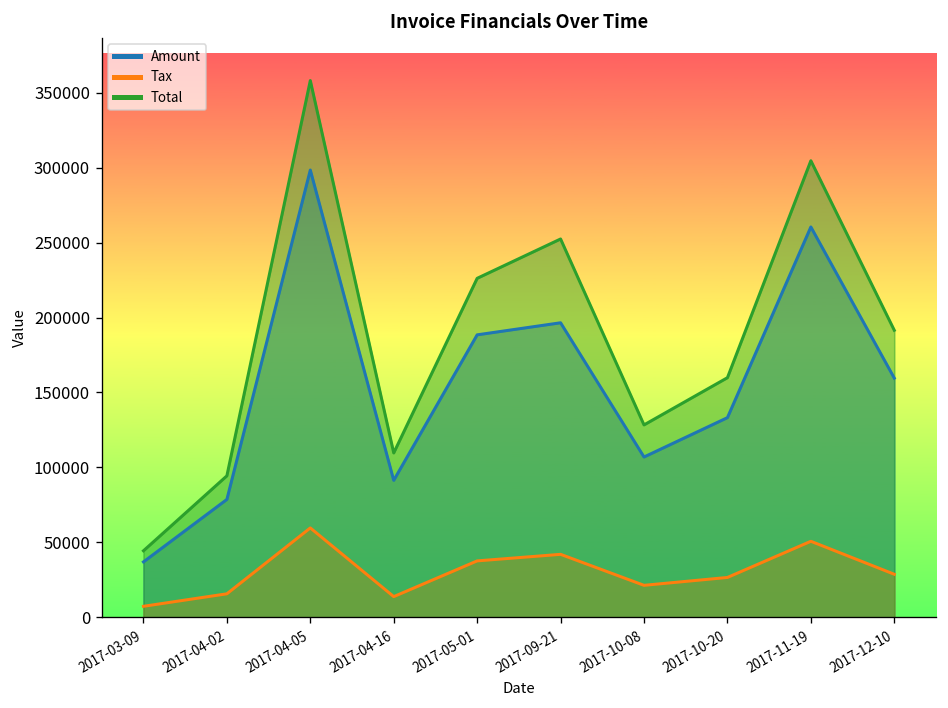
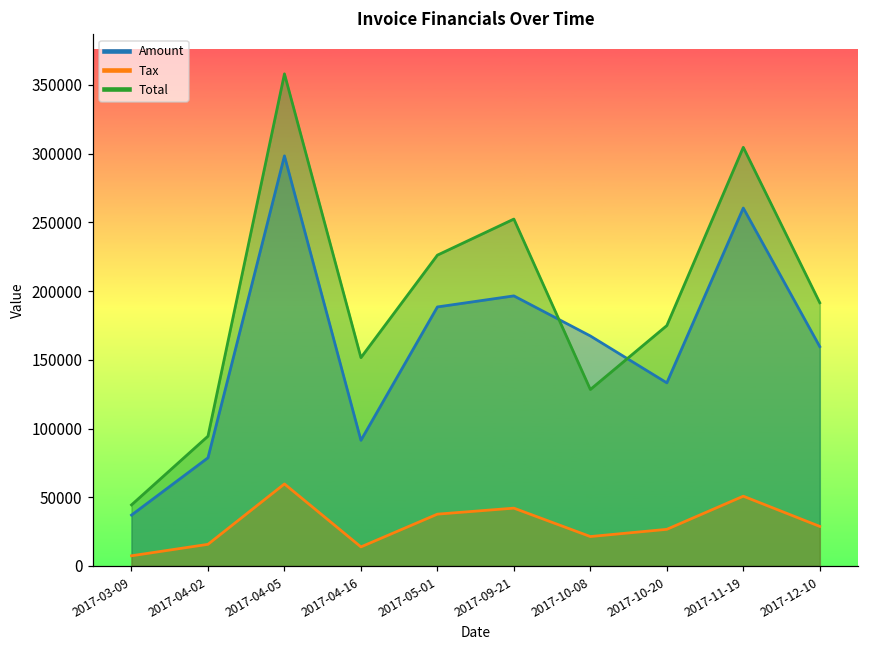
  {
    "Amount": {
      "2017-03-09": 37000,
      "2017-04-02": 79000,
      "2017-04-05": 298000,
      "2017-04-16": 91000,
      "2017-05-01": 188000,
      "2017-09-21": 196000,
-     "2017-10-08": 107000,
+     "2017-10-08": 167000,
      "2017-10-20": 133000,
      "2017-11-19": 260000,
      "2017-12-10": 160000
    },
    "Tax": {
      "2017-03-09": 7000,
      "2017-04-02": 16000,
      "2017-04-05": 60000,
      "2017-04-16": 14000,
      "2017-05-01": 38000,
      "2017-09-21": 42000,
      "2017-10-08": 21000,
      "2017-10-20": 27000,
      "2017-11-19": 51000,
      "2017-12-10": 29000
    },
    "Total": {
      "2017-03-09": 44000,
      "2017-04-02": 94000,
      "2017-04-05": 358000,
-     "2017-04-16": 110000,
+     "2017-04-16": 152000,
      "2017-05-01": 226000,
      "2017-09-21": 252000,
      "2017-10-08": 128000,
-     "2017-10-20": 160000,
+     "2017-10-20": 175000,
      "2017-11-19": 305000,
      "2017-12-10": 191000
    }
  }
